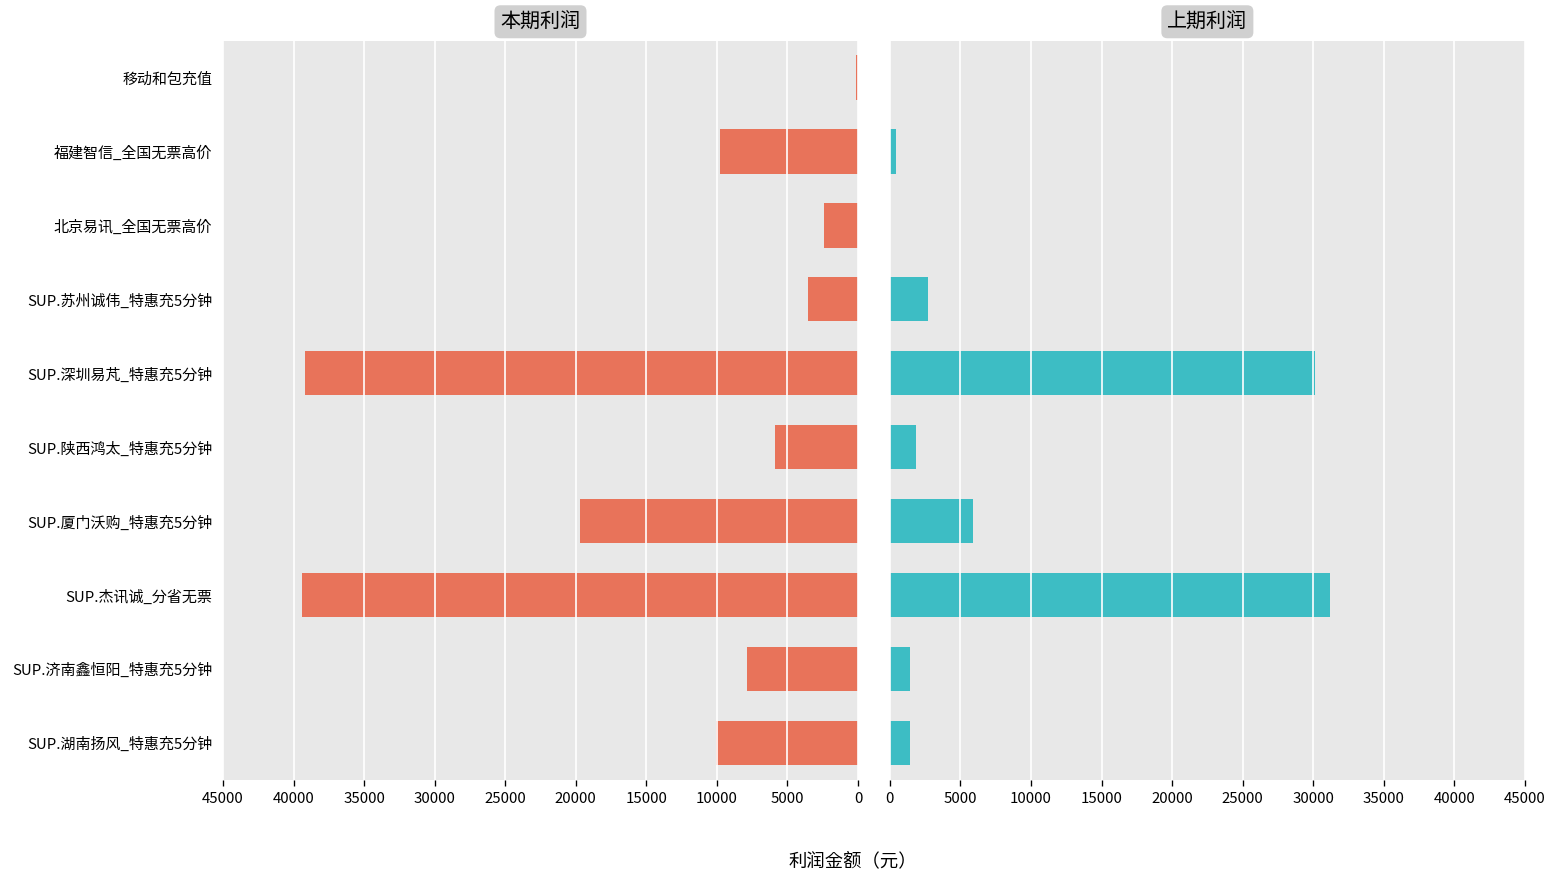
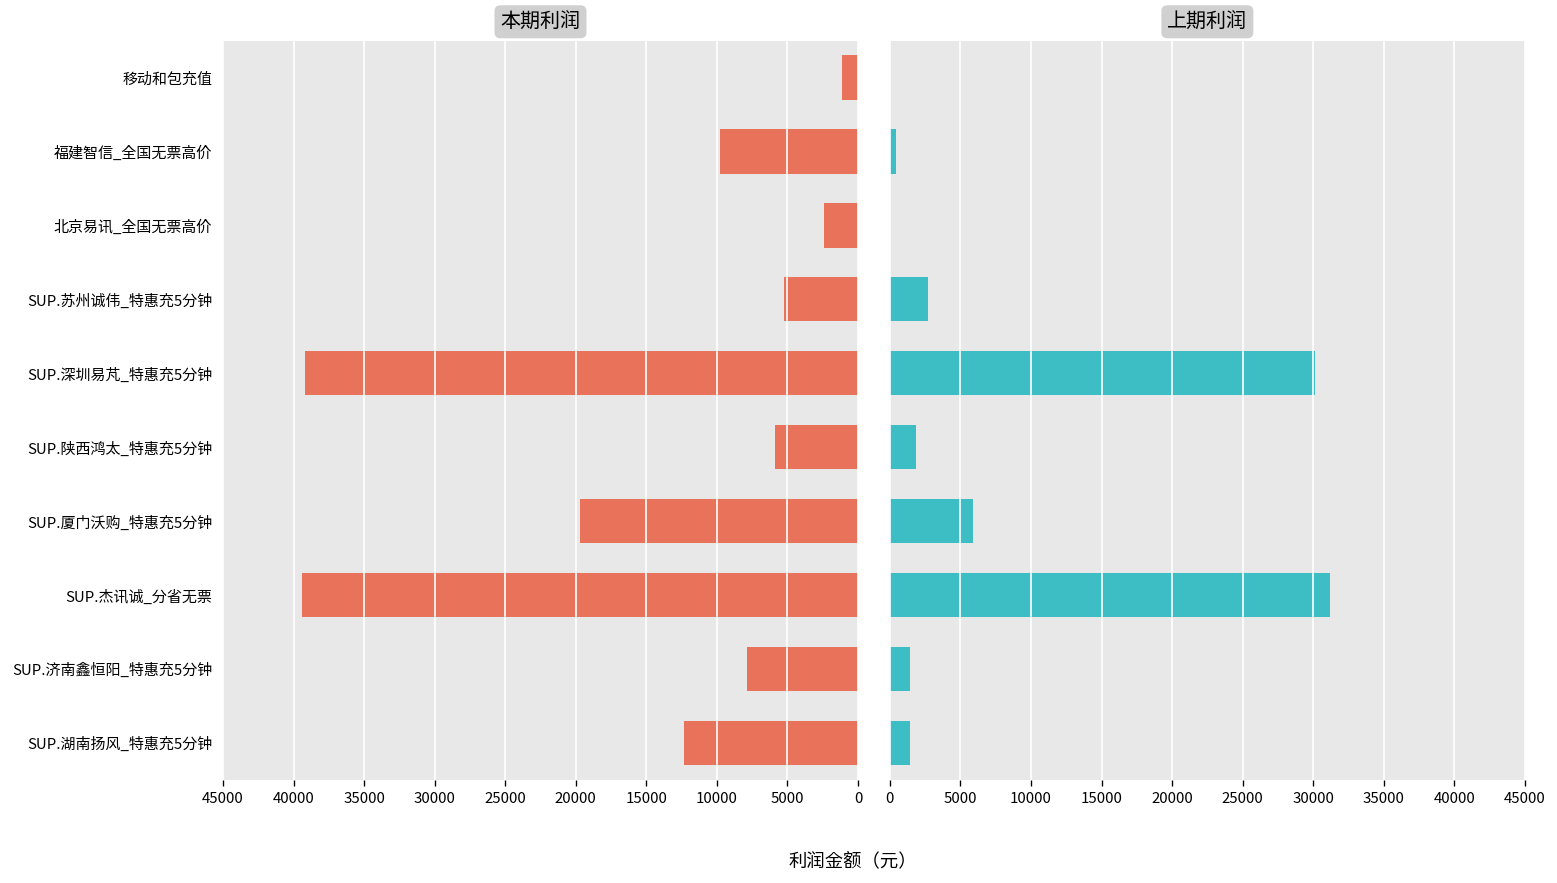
  {
    "本期利润": {
-     "移动和包充值": 100,
+     "移动和包充值": 1200,
      "福建智信_全国无票高价": 9700,
      "北京易讯_全国无票高价": 2400,
-     "SUP.苏州诚伟_特惠充5分钟": 3500,
+     "SUP.苏州诚伟_特惠充5分钟": 5200,
      "SUP.深圳易芃_特惠充5分钟": 39200,
      "SUP.陕西鸿太_特惠充5分钟": 5900,
      "SUP.厦门沃购_特惠充5分钟": 19700,
      "SUP.杰讯诚_分省无票": 39400,
      "SUP.济南鑫恒阳_特惠充5分钟": 7900,
-     "SUP.湖南扬风_特惠充5分钟": 10100
+     "SUP.湖南扬风_特惠充5分钟": 12400
    }
  }
